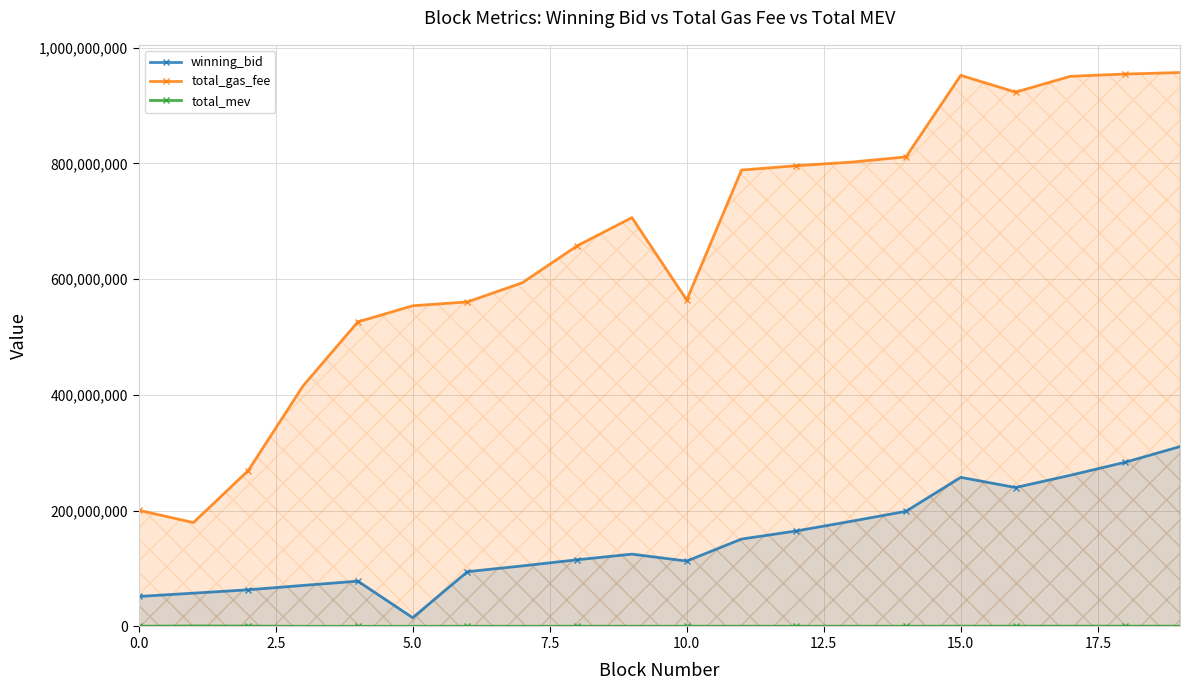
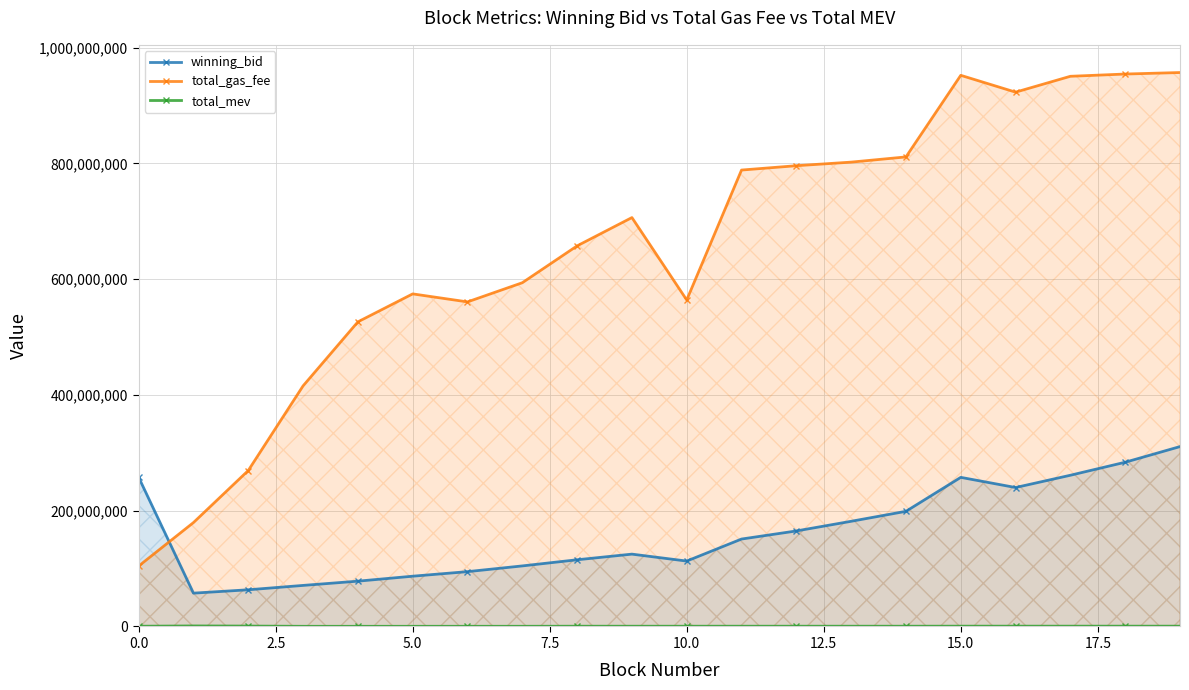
  {
    "winning_bid": {
-     "0.0": "50,000,000",
-     "5.0": "20,000,000",
+     "0.0": "260,000,000",
+     "5.0": "90,000,000",
      "10.0": "110,000,000",
      "15.0": "260,000,000"
    },
    "total_gas_fee": {
-     "0.0": "200,000,000",
-     "5.0": "550,000,000",
+     "0.0": "100,000,000",
+     "5.0": "570,000,000",
      "10.0": "560,000,000",
      "15.0": "950,000,000"
    },
    "total_mev": {
      "0.0": "0",
      "5.0": "0",
      "10.0": "0",
      "15.0": "0"
    }
  }
